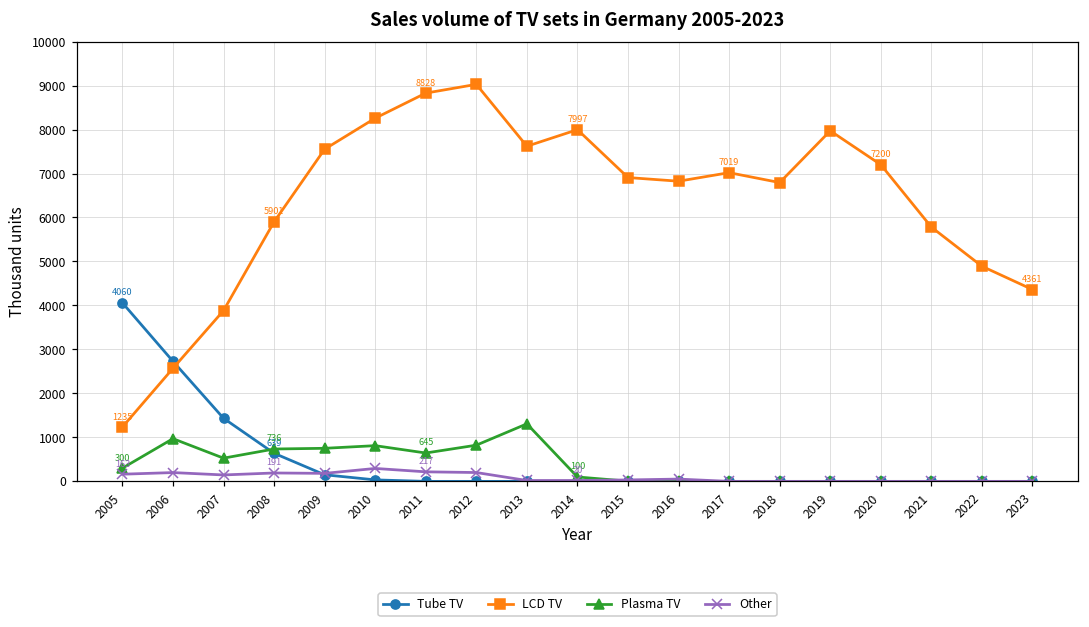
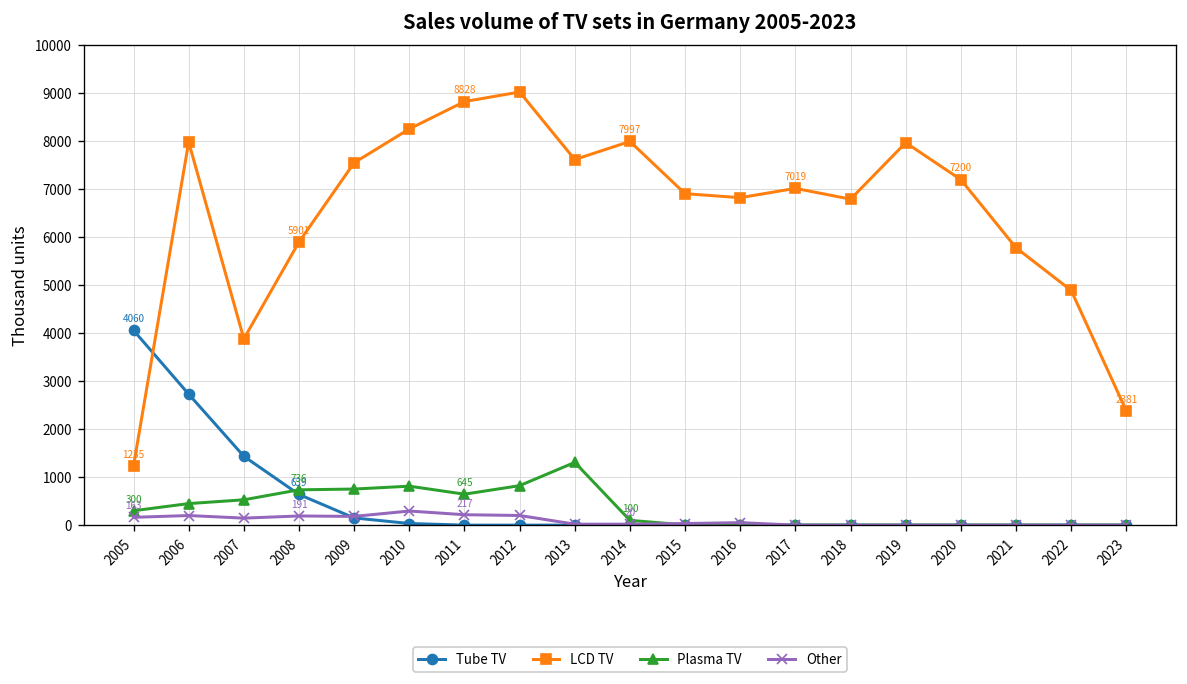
  {
    "Tube TV": {
      "2005": 4060
    },
    "LCD TV": {
      "2005": 1235,
-     "2006": 2600,
+     "2006": 8000,
      "2008": 5901,
      "2011": 8828,
      "2014": 7997,
      "2017": 7019,
      "2020": 7200,
-     "2023": 4361
+     "2023": 2381
    },
    "Plasma TV": {
-     "2006": 1000,
+     "2006": 400,
      "2007": 500,
      "2009": 800,
      "2010": 800,
      "2012": 800,
      "2013": 1300
    },
    "Other": {
      "2008": 191,
      "2011": 217
    }
  }
